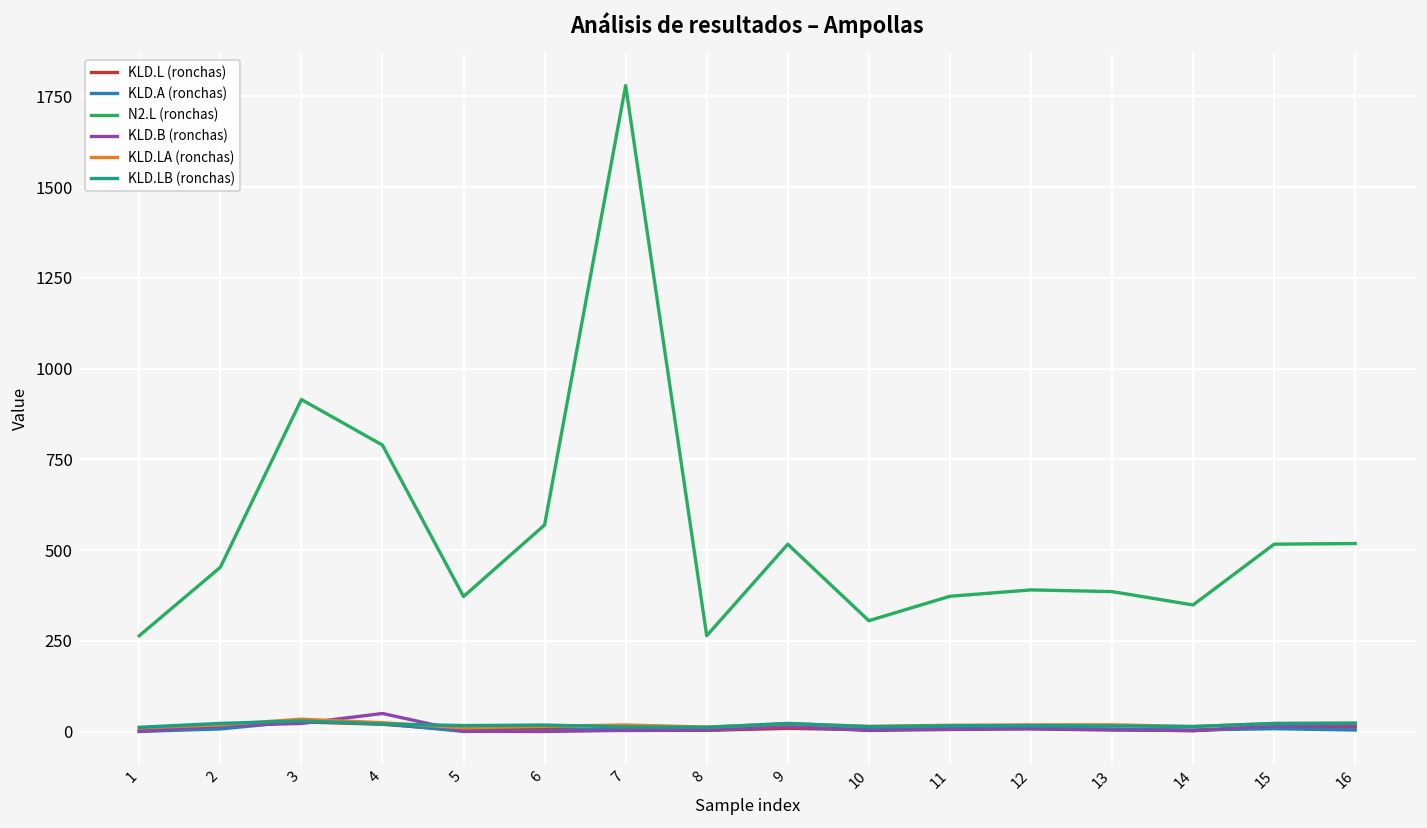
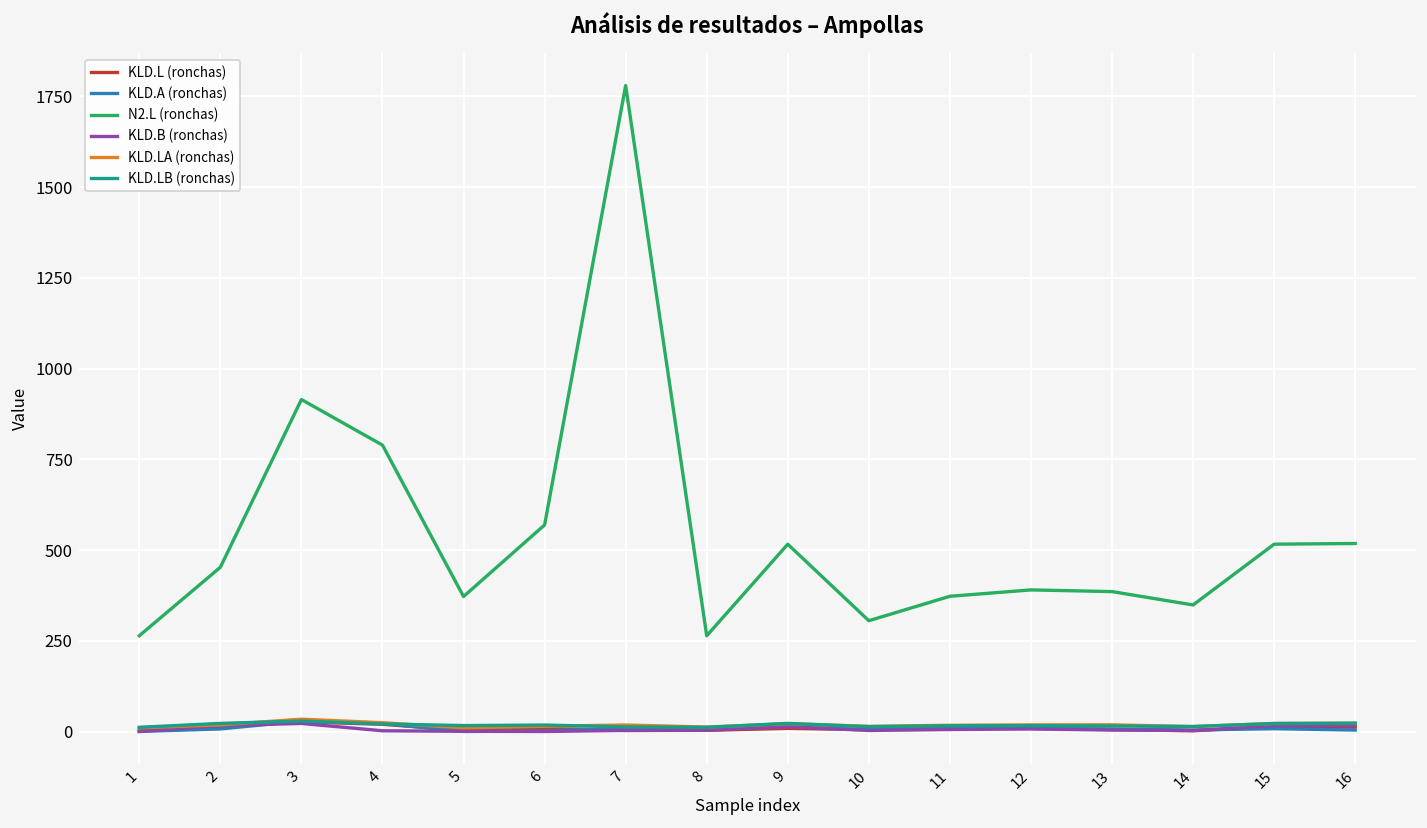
  {
    "KLD.B (ronchas)": {
-     "4": 50
+     "4": 0
    }
  }
